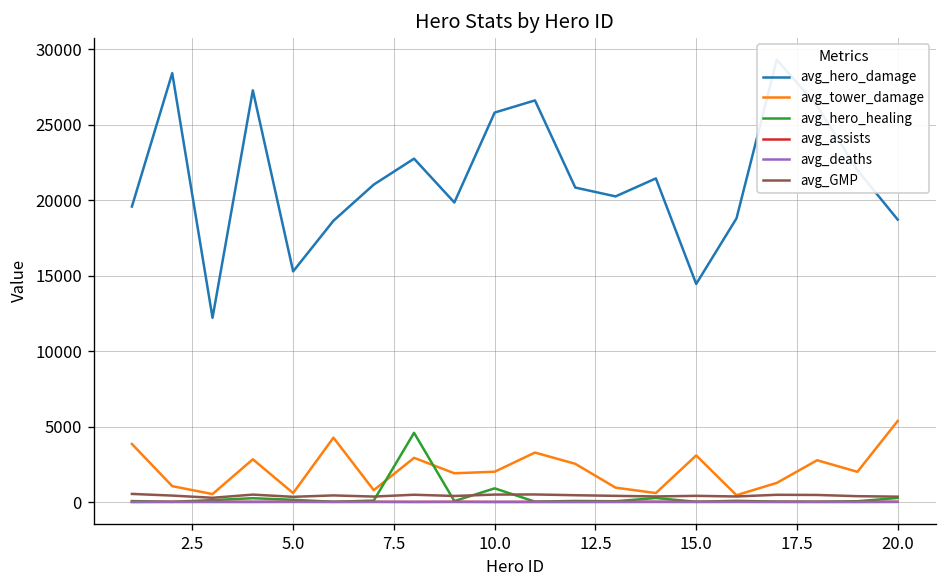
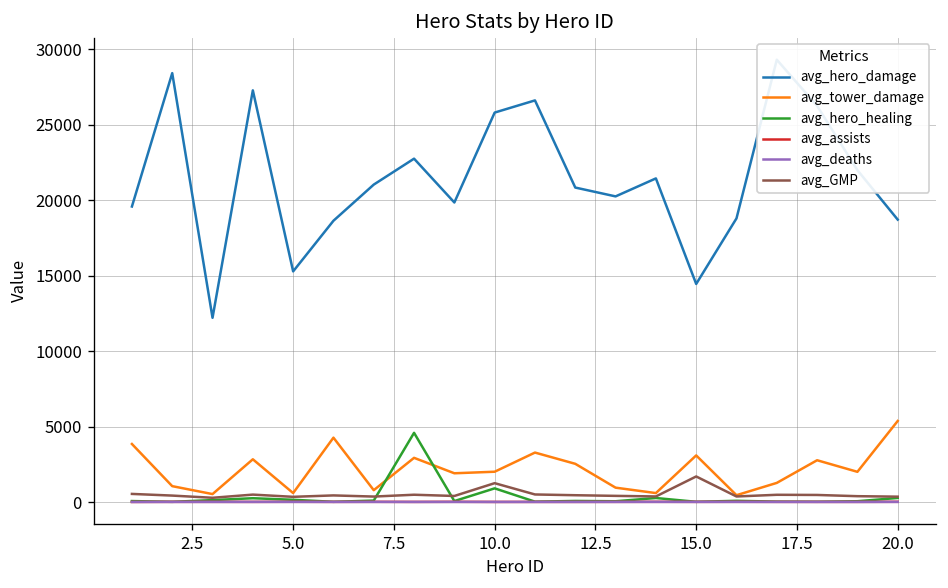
  {
    "avg_hero_damage": {
      "5.0": 15300,
      "10.0": 25800,
      "15.0": 14400,
      "20.0": 18700
    },
    "avg_tower_damage": {
      "5.0": 600,
      "10.0": 2000,
      "15.0": 3100,
      "20.0": 5400
    },
    "avg_hero_healing": {
      "10.0": 900
    },
    "avg_deaths": {
      "10.0": 0,
      "20.0": 0
    },
    "avg_GMP": {
-     "10.0": 500,
-     "15.0": 400
+     "10.0": 1300,
+     "15.0": 1700
    }
  }
